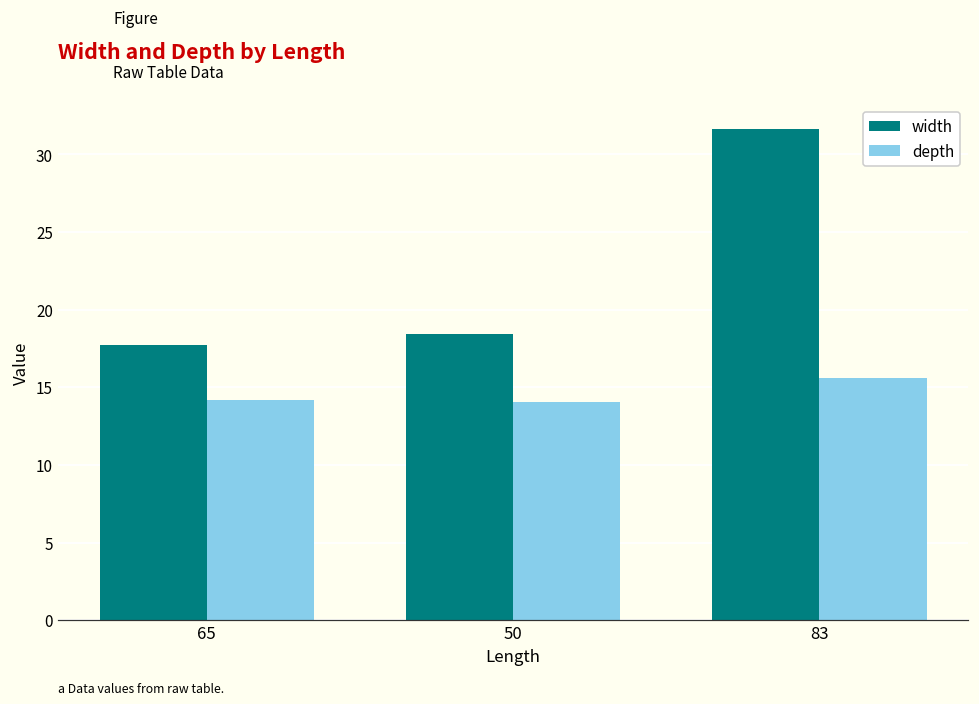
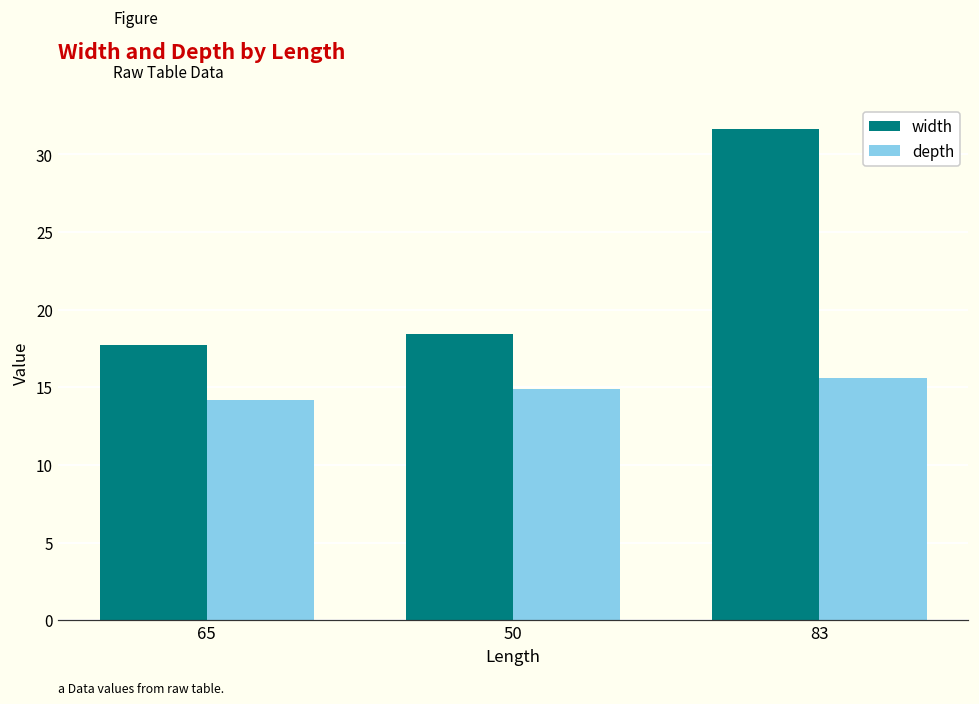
  {
    "width": {
      "65": 17.7,
      "50": 18.4,
      "83": 31.6
    },
    "depth": {
      "65": 14.2,
-     "50": 14.0,
+     "50": 14.9,
      "83": 15.6
    }
  }
